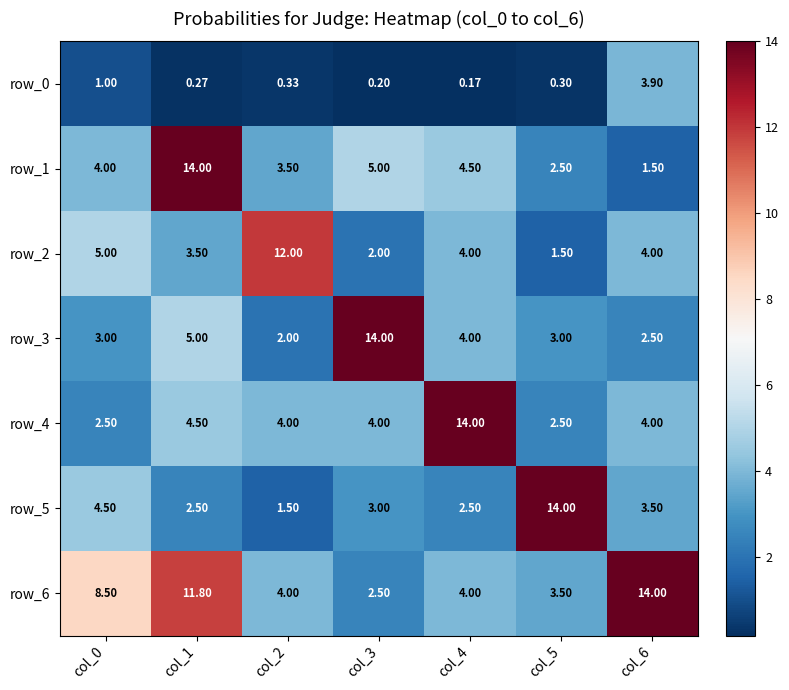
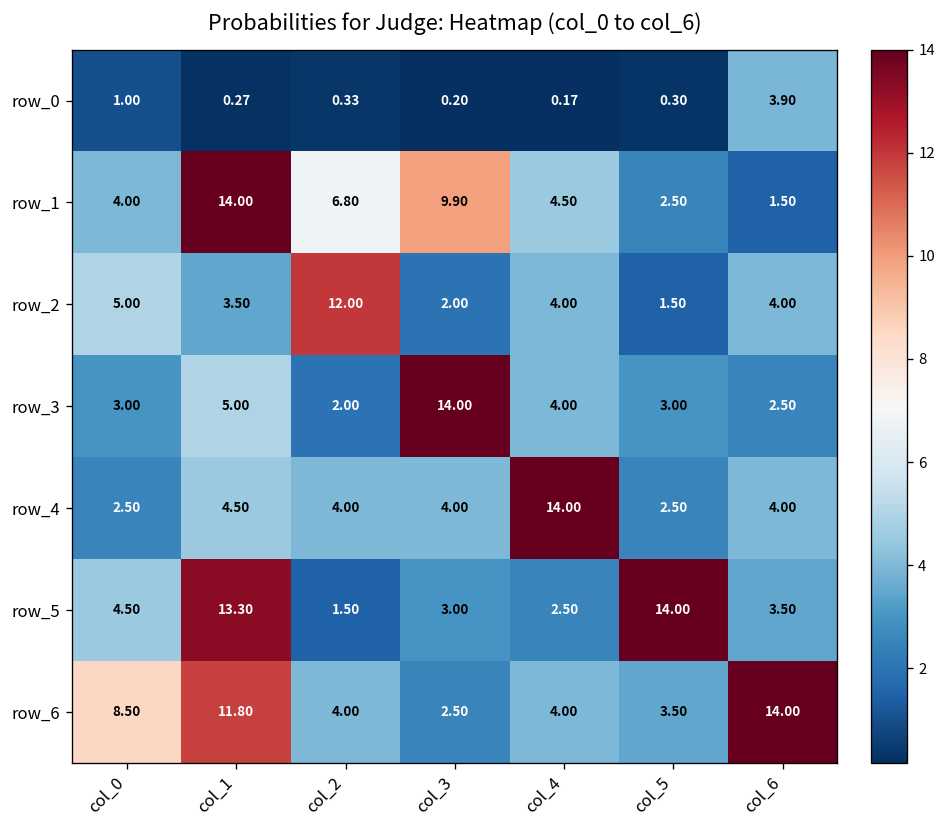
  {
    "row_0": {
      "col_0": 1.00,
      "col_1": 0.27,
      "col_2": 0.33,
      "col_3": 0.20,
      "col_4": 0.17,
      "col_5": 0.30,
      "col_6": 3.90
    },
    "row_1": {
      "col_0": 4.00,
      "col_1": 14.00,
-     "col_2": 3.50,
-     "col_3": 5.00,
+     "col_2": 6.80,
+     "col_3": 9.90,
      "col_4": 4.50,
      "col_5": 2.50,
      "col_6": 1.50
    },
    "row_2": {
      "col_0": 5.00,
      "col_1": 3.50,
      "col_2": 12.00,
      "col_3": 2.00,
      "col_4": 4.00,
      "col_5": 1.50,
      "col_6": 4.00
    },
    "row_3": {
      "col_0": 3.00,
      "col_1": 5.00,
      "col_2": 2.00,
      "col_3": 14.00,
      "col_4": 4.00,
      "col_5": 3.00,
      "col_6": 2.50
    },
    "row_4": {
      "col_0": 2.50,
      "col_1": 4.50,
      "col_2": 4.00,
      "col_3": 4.00,
      "col_4": 14.00,
      "col_5": 2.50,
      "col_6": 4.00
    },
    "row_5": {
      "col_0": 4.50,
-     "col_1": 2.50,
+     "col_1": 13.30,
      "col_2": 1.50,
      "col_3": 3.00,
      "col_4": 2.50,
      "col_5": 14.00,
      "col_6": 3.50
    },
    "row_6": {
      "col_0": 8.50,
      "col_1": 11.80,
      "col_2": 4.00,
      "col_3": 2.50,
      "col_4": 4.00,
      "col_5": 3.50,
      "col_6": 14.00
    }
  }
